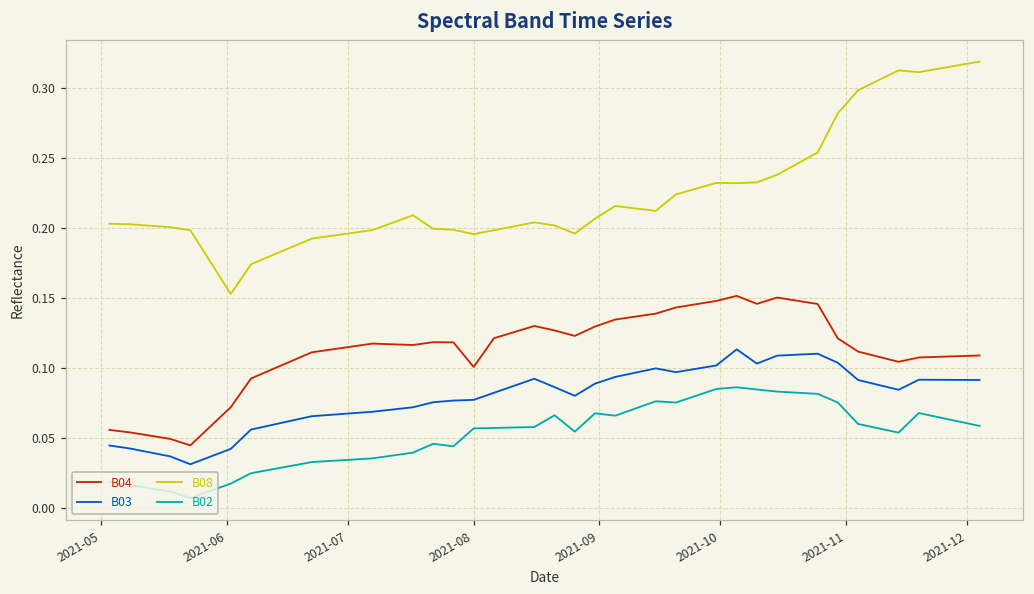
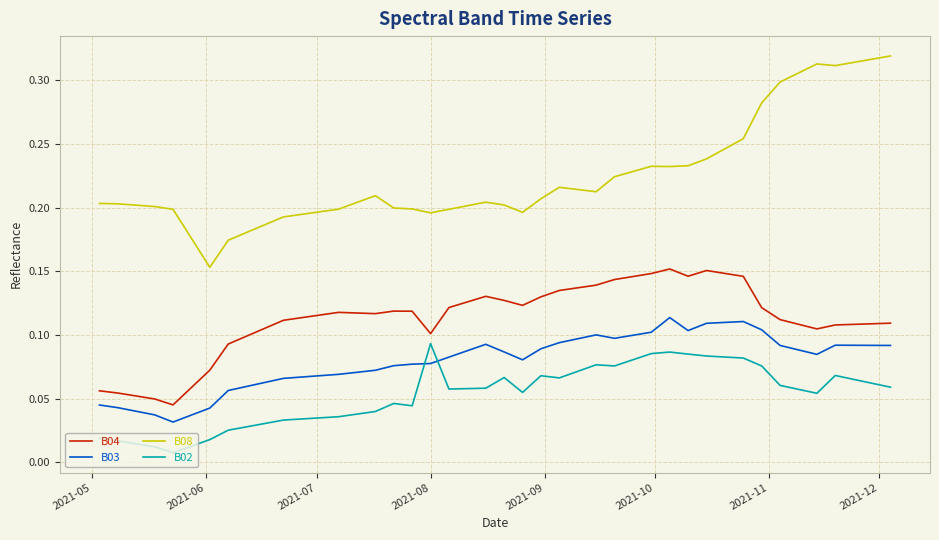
  {
    "B04": {
      "2021-08": 0.101
    },
    "B03": {
      "2021-08": 0.078
    },
    "B08": {
      "2021-08": 0.196
    },
    "B02": {
-     "2021-08": 0.057
+     "2021-08": 0.093
    }
  }
